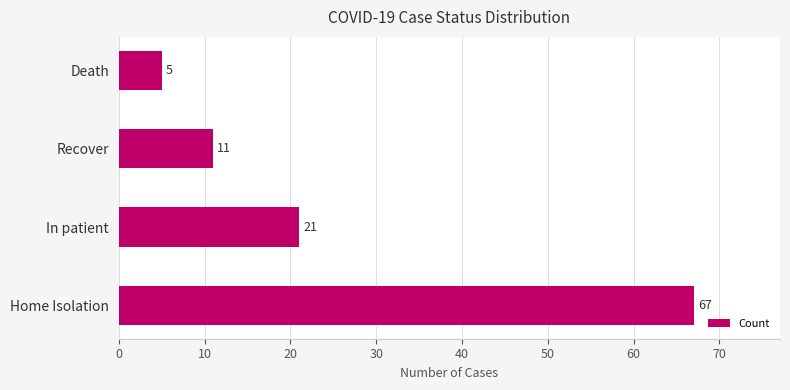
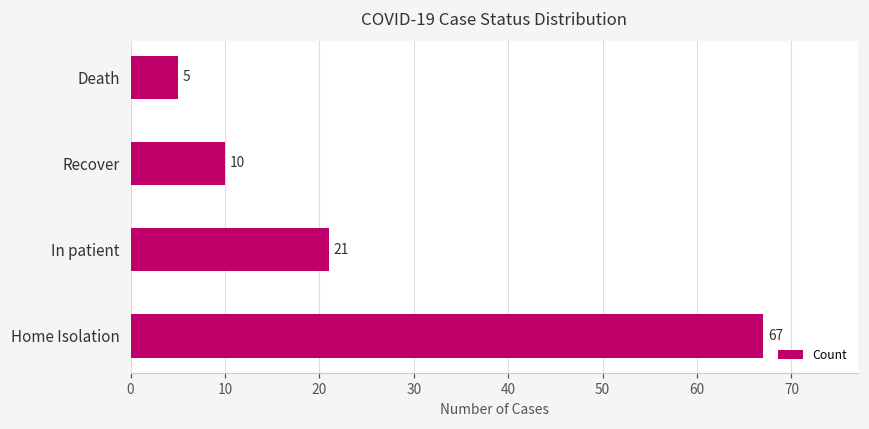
  {
    "Death": 5,
-   "Recover": 11,
+   "Recover": 10,
    "In patient": 21,
    "Home Isolation": 67
  }
